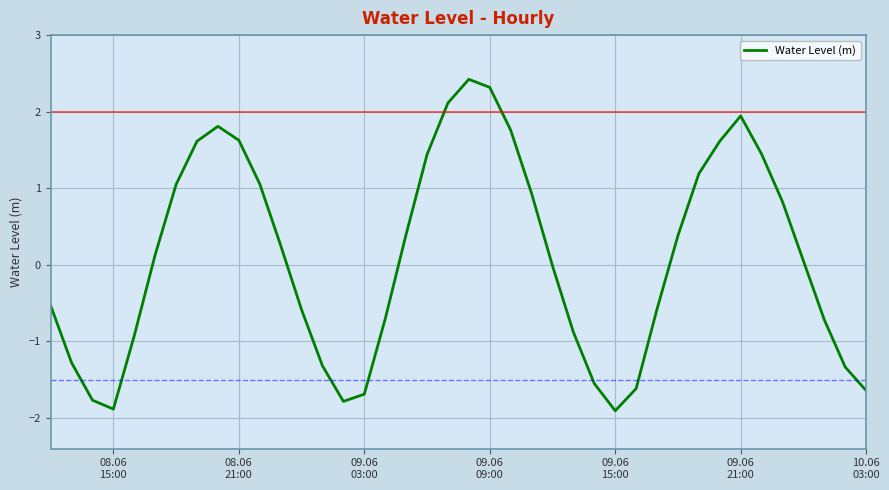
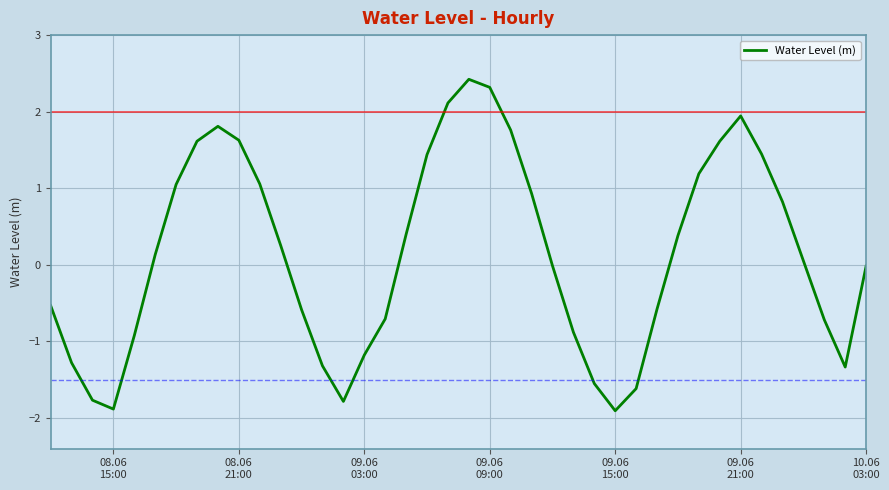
  {
    "08.06 15:00": -1.9,
    "08.06 21:00": 1.6,
-   "09.06 03:00": -1.7,
+   "09.06 03:00": -1.2,
    "09.06 09:00": 2.3,
    "09.06 15:00": -1.9,
    "09.06 21:00": 1.9,
-   "10.06 03:00": -1.6
+   "10.06 03:00": 0.0
  }
